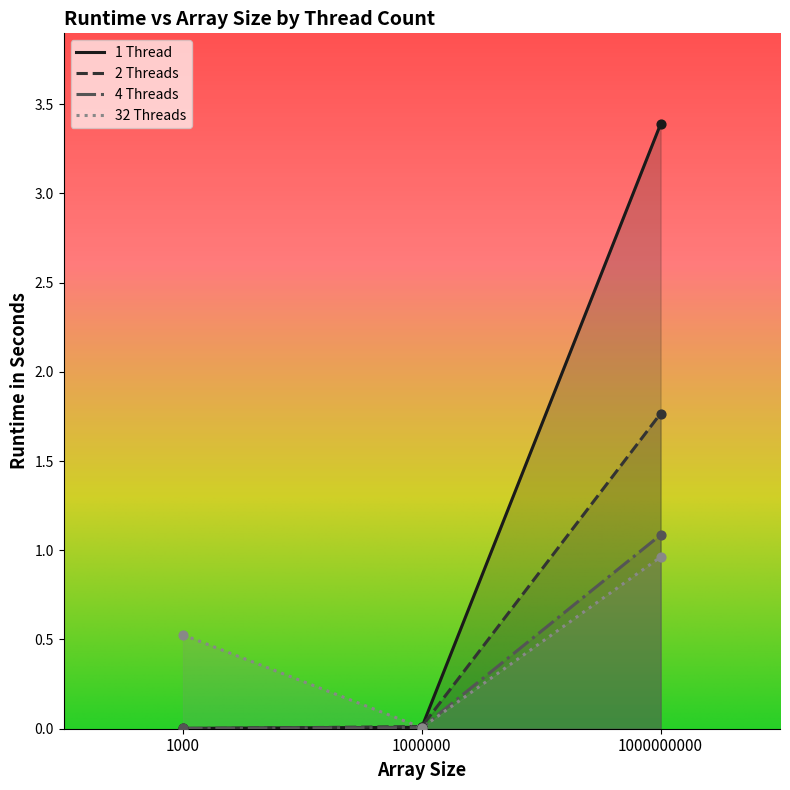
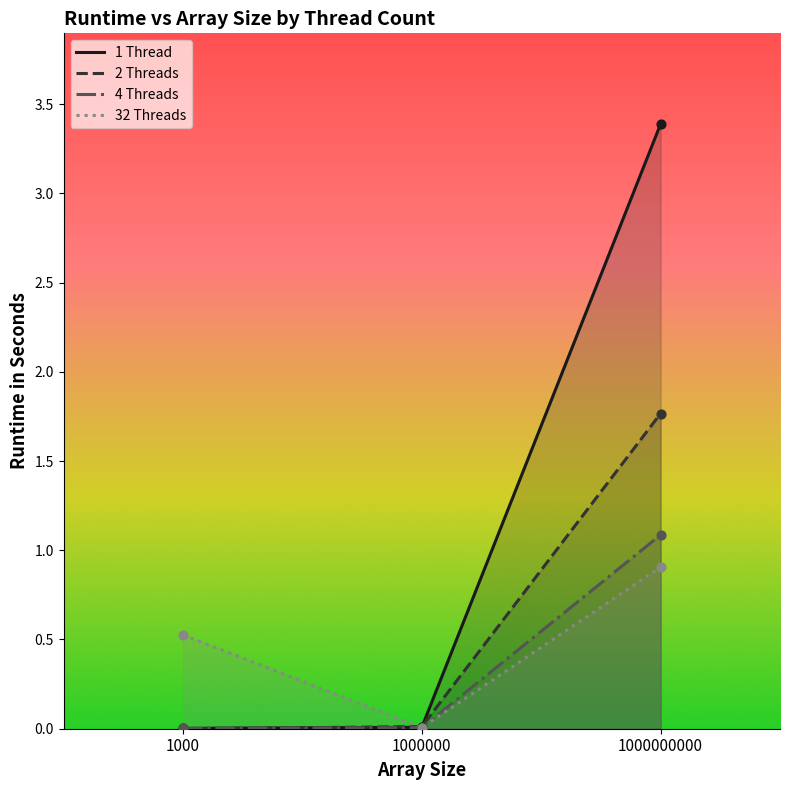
  {
    "32 Threads": {
      "1000": 0.53,
-     "1000000000": 0.96
+     "1000000000": 0.91
    }
  }
